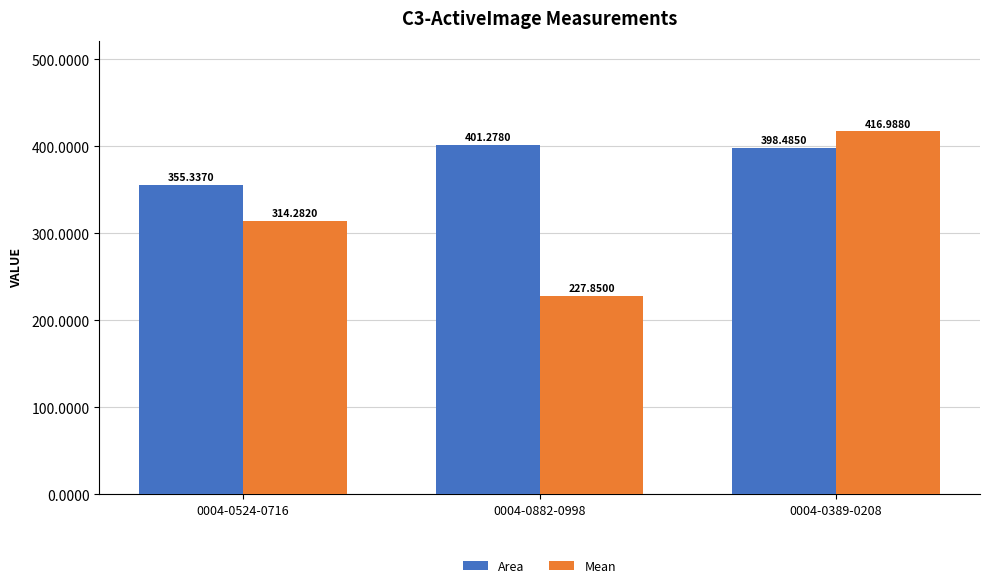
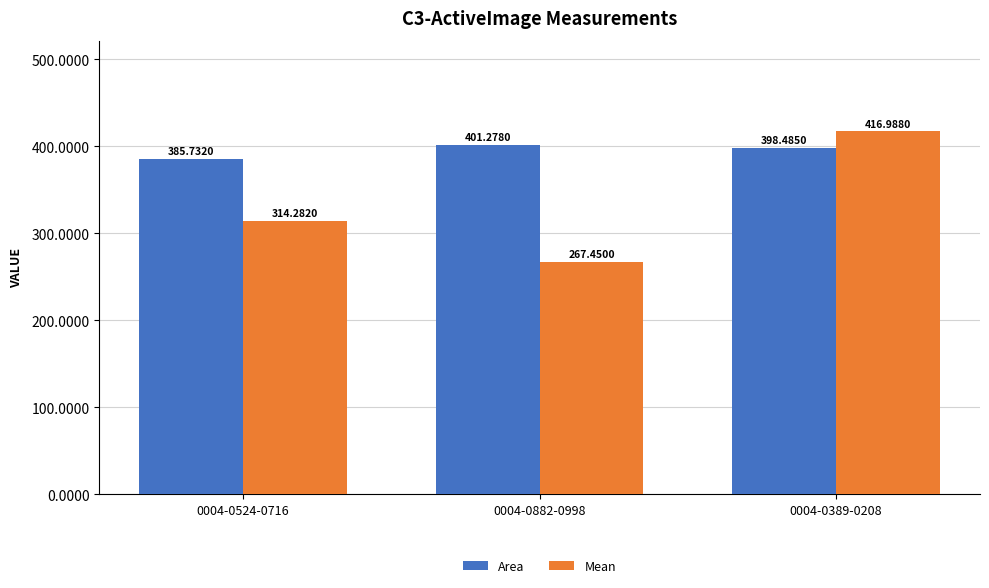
  {
    "Area": {
-     "0004-0524-0716": 355.3370,
+     "0004-0524-0716": 385.7320,
      "0004-0882-0998": 401.2780,
      "0004-0389-0208": 398.4850
    },
    "Mean": {
      "0004-0524-0716": 314.2820,
-     "0004-0882-0998": 227.8500,
+     "0004-0882-0998": 267.4500,
      "0004-0389-0208": 416.9880
    }
  }
